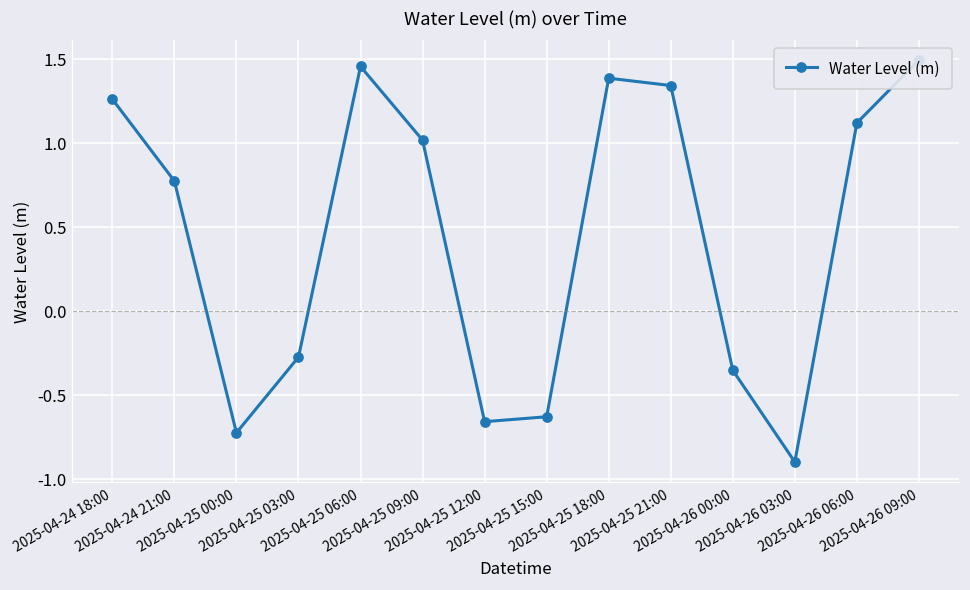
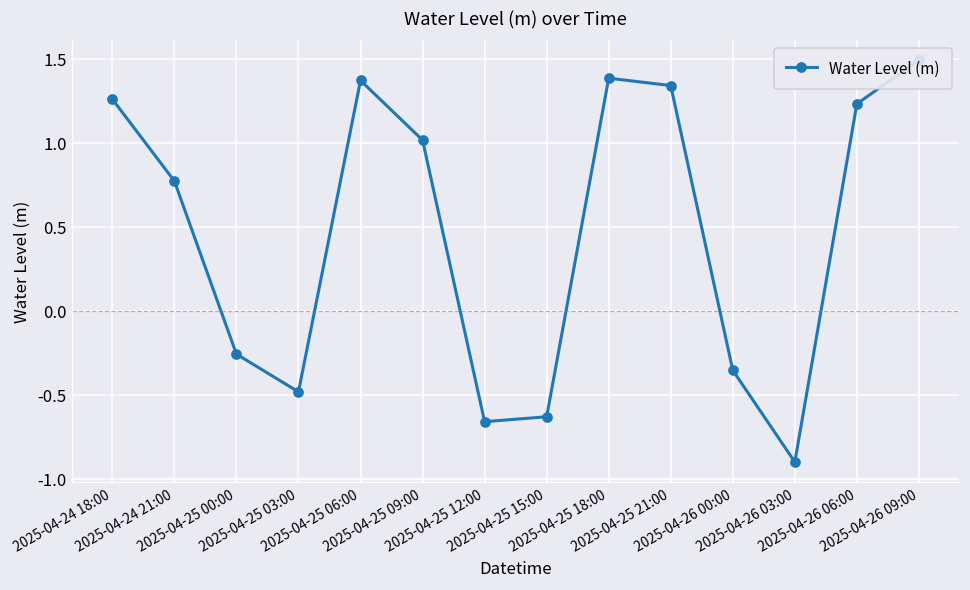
  {
    "2025-04-24 18:00": 1.26,
    "2025-04-24 21:00": 0.77,
-   "2025-04-25 00:00": -0.72,
-   "2025-04-25 03:00": -0.27,
-   "2025-04-25 06:00": 1.46,
+   "2025-04-25 00:00": -0.26,
+   "2025-04-25 03:00": -0.48,
+   "2025-04-25 06:00": 1.37,
    "2025-04-25 09:00": 1.02,
    "2025-04-25 12:00": -0.66,
    "2025-04-25 15:00": -0.63,
    "2025-04-25 18:00": 1.39,
    "2025-04-25 21:00": 1.34,
    "2025-04-26 00:00": -0.35,
    "2025-04-26 03:00": -0.90,
-   "2025-04-26 06:00": 1.12
+   "2025-04-26 06:00": 1.23
  }
